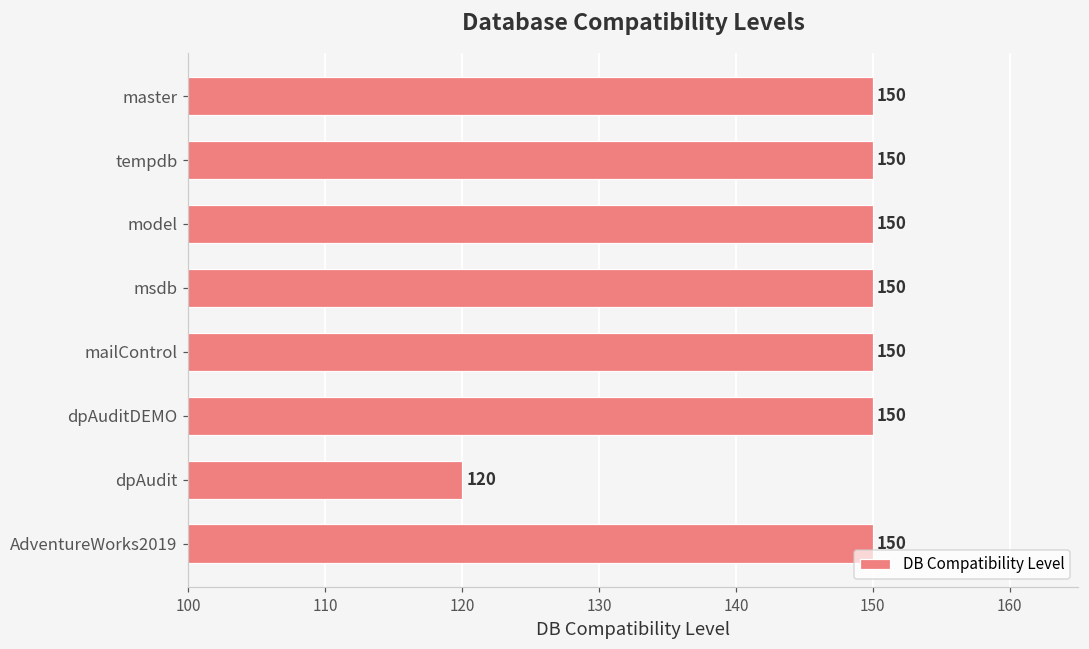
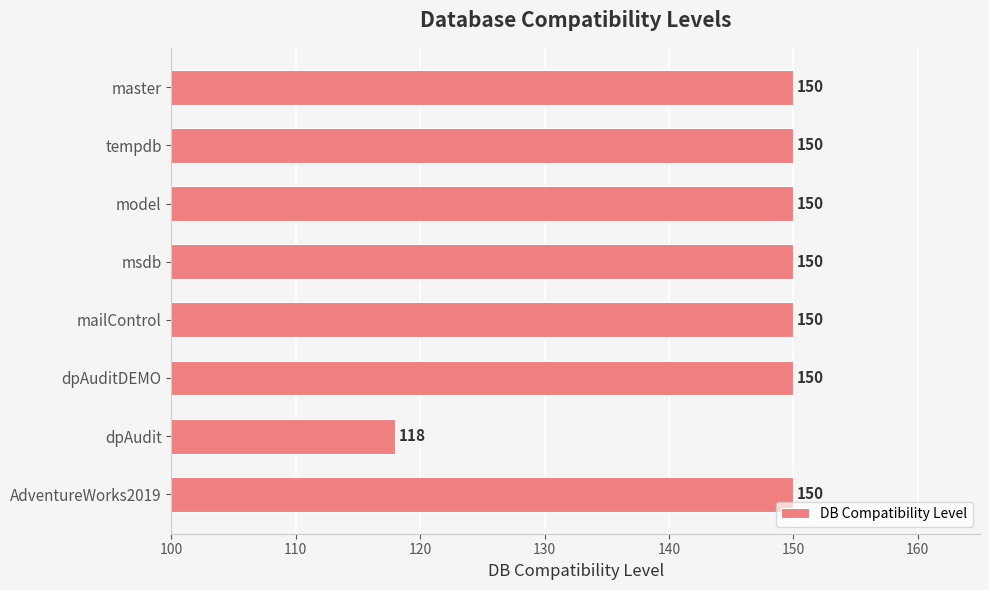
  {
    "master": 150,
    "tempdb": 150,
    "model": 150,
    "msdb": 150,
    "mailControl": 150,
    "dpAuditDEMO": 150,
-   "dpAudit": 120
+   "dpAudit": 118
  }
